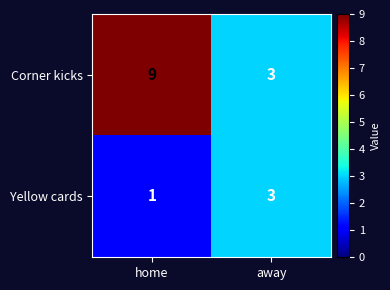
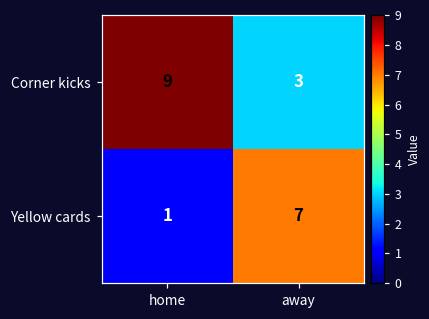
  {
    "Corner kicks": {
      "home": 9,
      "away": 3
    },
    "Yellow cards": {
      "home": 1,
-     "away": 3
+     "away": 7
    }
  }
